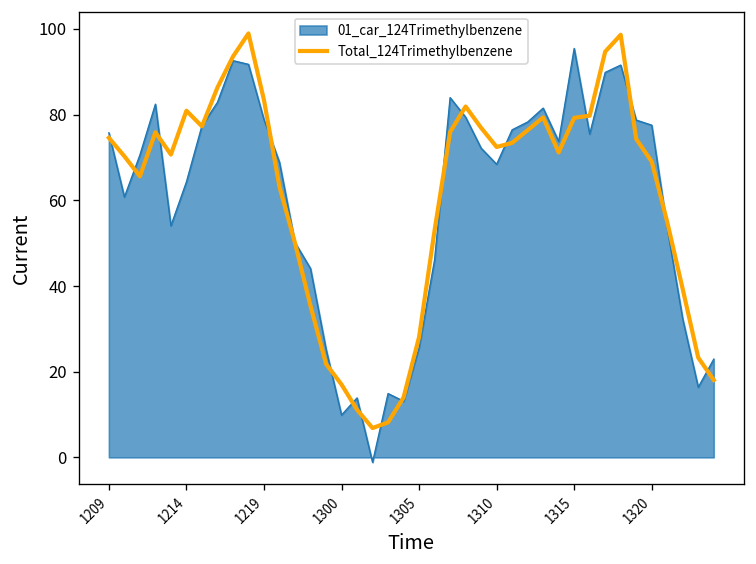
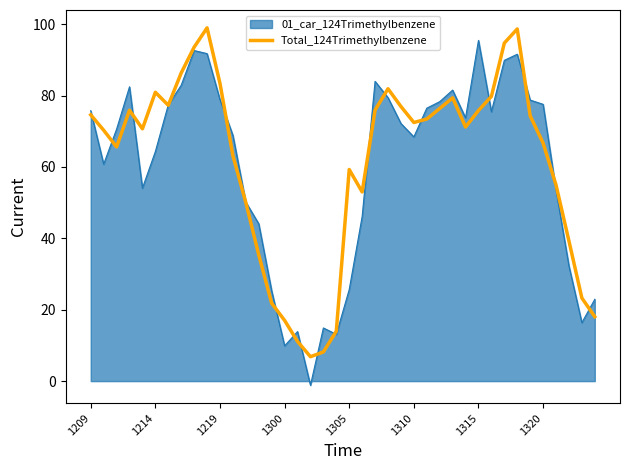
  {
    "Total_124Trimethylbenzene": {
      "1209": 75,
      "1214": 81,
      "1219": 83,
      "1300": 17,
-     "1305": 28,
+     "1305": 59,
      "1310": 72,
-     "1315": 79,
-     "1320": 69
+     "1315": 76,
+     "1320": 67
    }
  }
